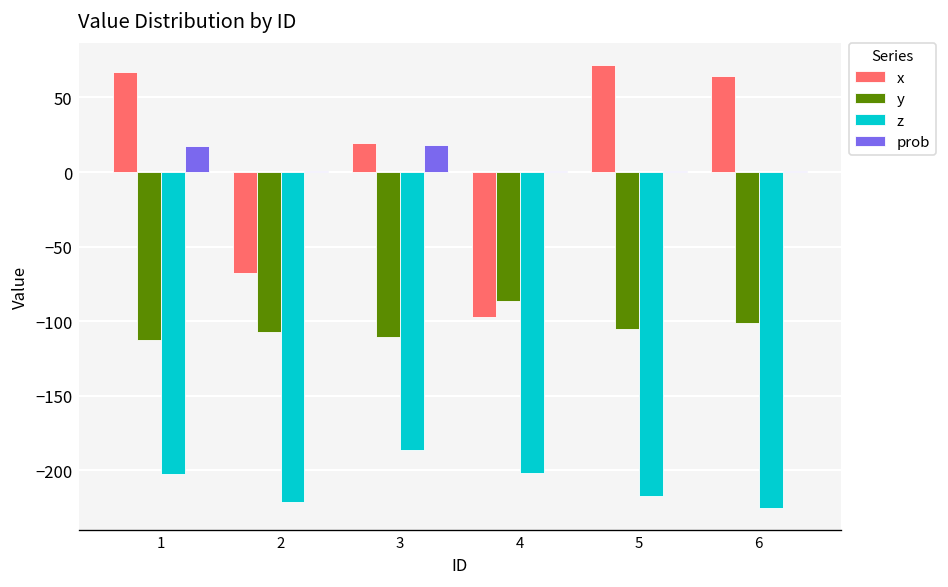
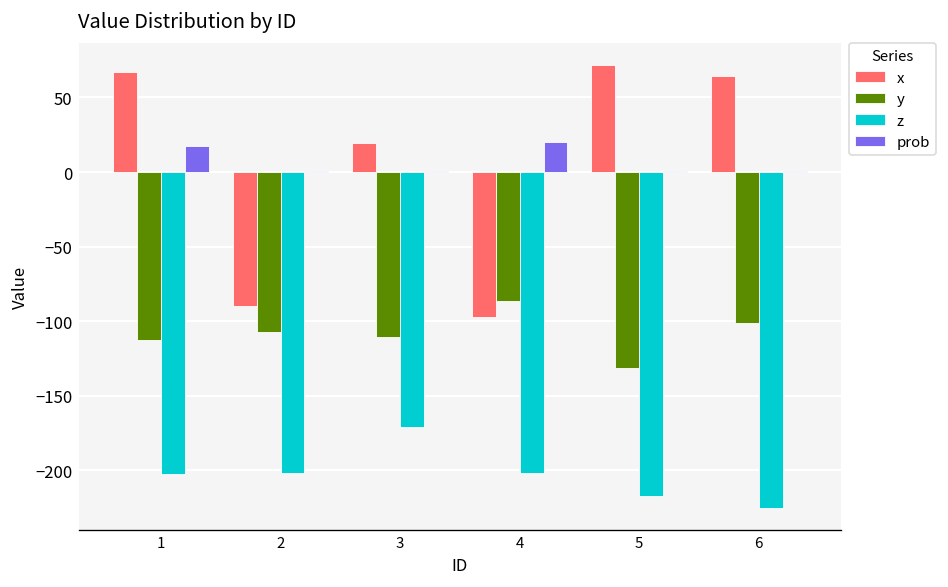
  {
    "x": {
      "1": 67,
-     "2": -68,
+     "2": -90,
      "3": 19,
      "4": -98,
      "5": 72,
      "6": 65
    },
    "y": {
      "1": -113,
      "2": -108,
      "3": -111,
      "4": -87,
-     "5": -106,
+     "5": -131,
      "6": -102
    },
    "z": {
      "1": -202,
-     "2": -221,
-     "3": -186,
+     "2": -202,
+     "3": -171,
      "4": -202,
      "5": -217,
      "6": -225
    },
    "prob": {
      "1": 17,
-     "3": 18,
-     "4": 1
+     "3": 1,
+     "4": 20
    }
  }
